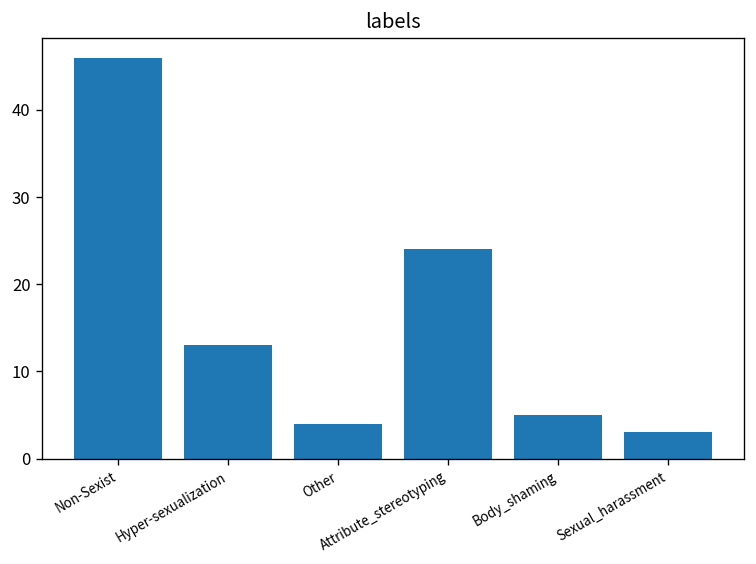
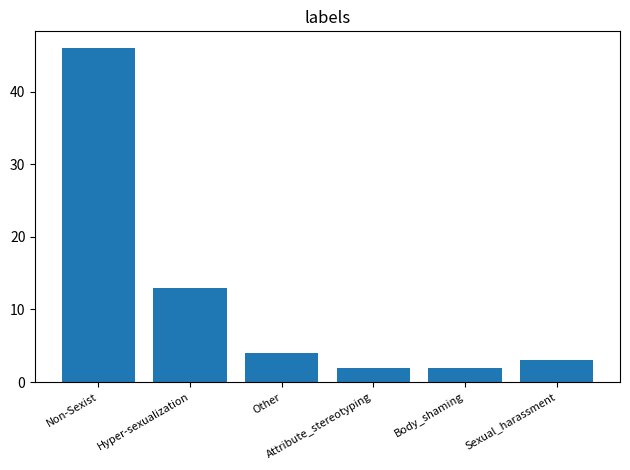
  {
    "Non-Sexist": 46,
    "Hyper-sexualization": 13,
    "Other": 4,
-   "Attribute_stereotyping": 24,
-   "Body_shaming": 5,
+   "Attribute_stereotyping": 2,
+   "Body_shaming": 2,
    "Sexual_harassment": 3
  }
